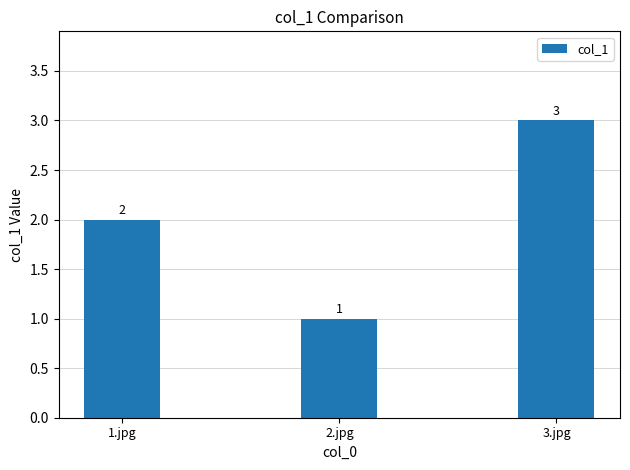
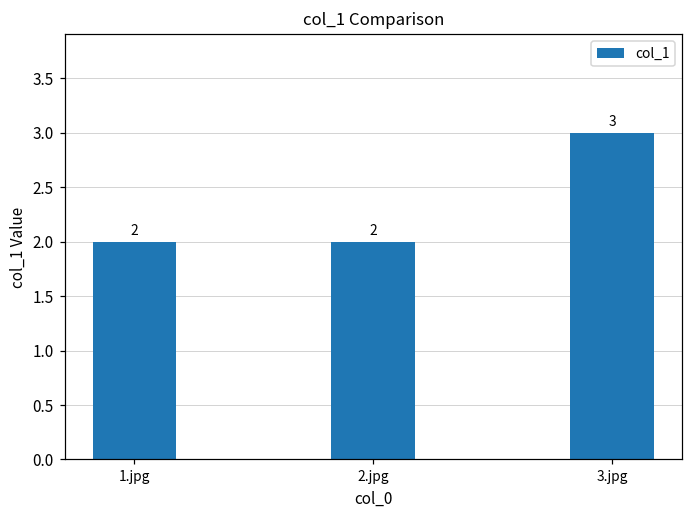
  {
    "1.jpg": 2,
-   "2.jpg": 1,
+   "2.jpg": 2,
    "3.jpg": 3
  }
